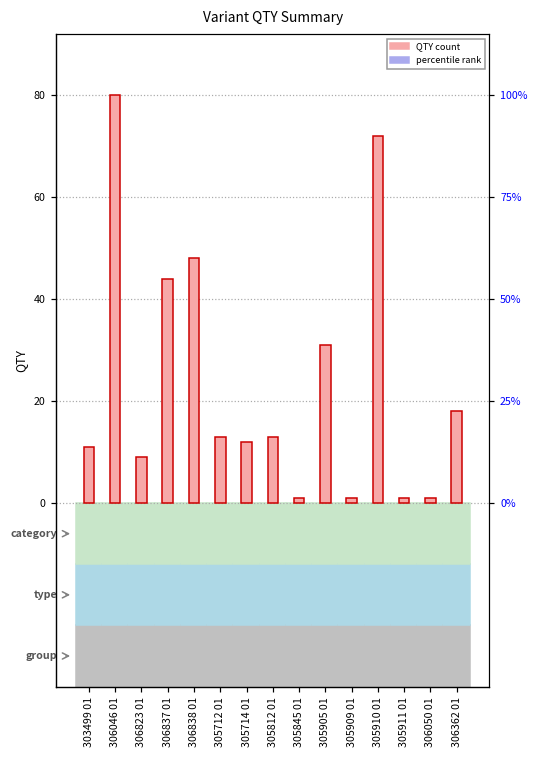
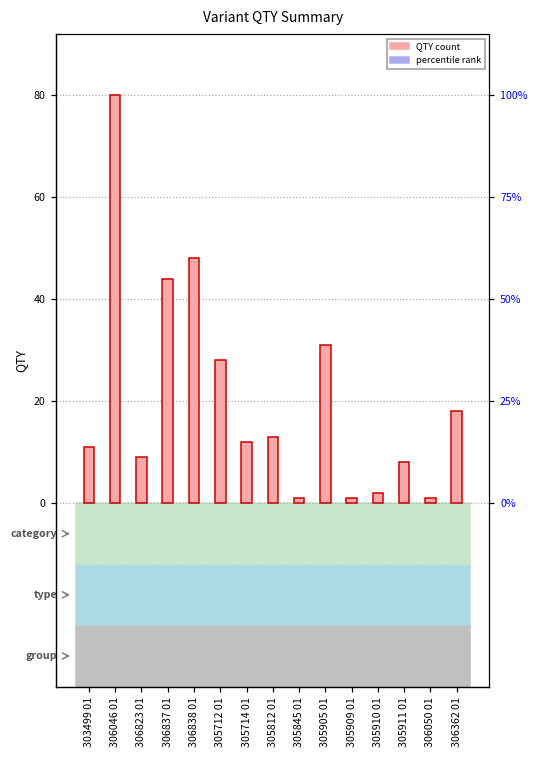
  {
    "303499 01": 11,
    "306046 01": 80,
    "306823 01": 9,
    "306837 01": 44,
    "306838 01": 48,
-   "305712 01": 13,
+   "305712 01": 28,
    "305714 01": 12,
    "305812 01": 13,
    "305845 01": 1,
    "305905 01": 31,
    "305909 01": 1,
-   "305910 01": 72,
-   "305911 01": 1,
+   "305910 01": 2,
+   "305911 01": 8,
    "306050 01": 1,
    "306362 01": 18
  }
